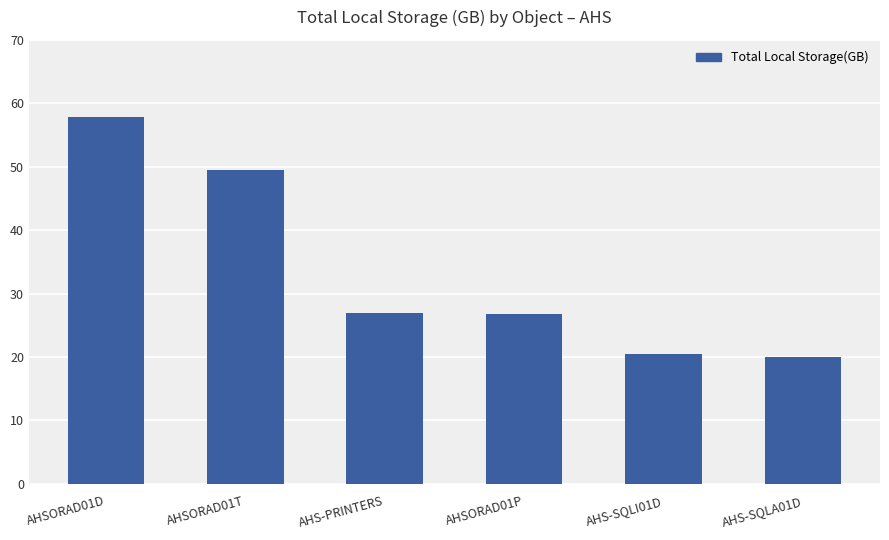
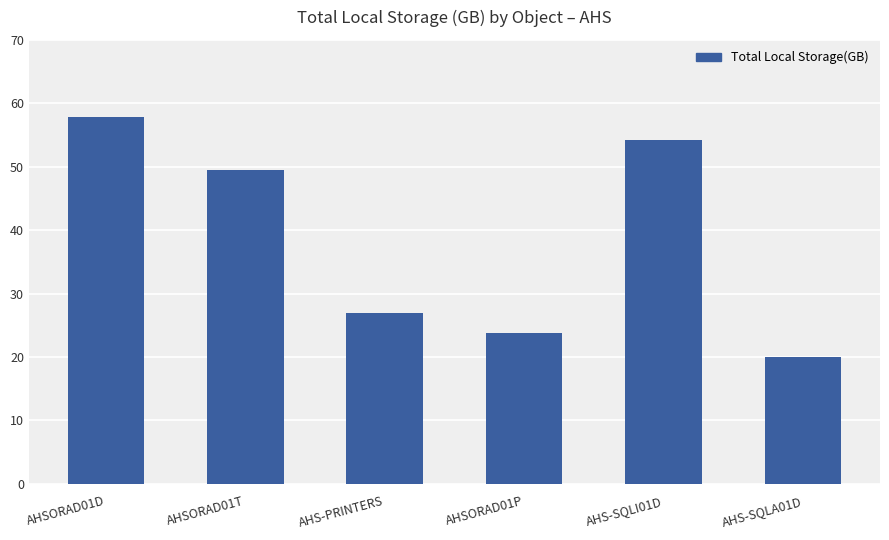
  {
    "AHSORAD01D": 58,
    "AHSORAD01T": 50,
    "AHS-PRINTERS": 27,
-   "AHSORAD01P": 27,
-   "AHS-SQLI01D": 21,
+   "AHSORAD01P": 24,
+   "AHS-SQLI01D": 54,
    "AHS-SQLA01D": 20
  }
